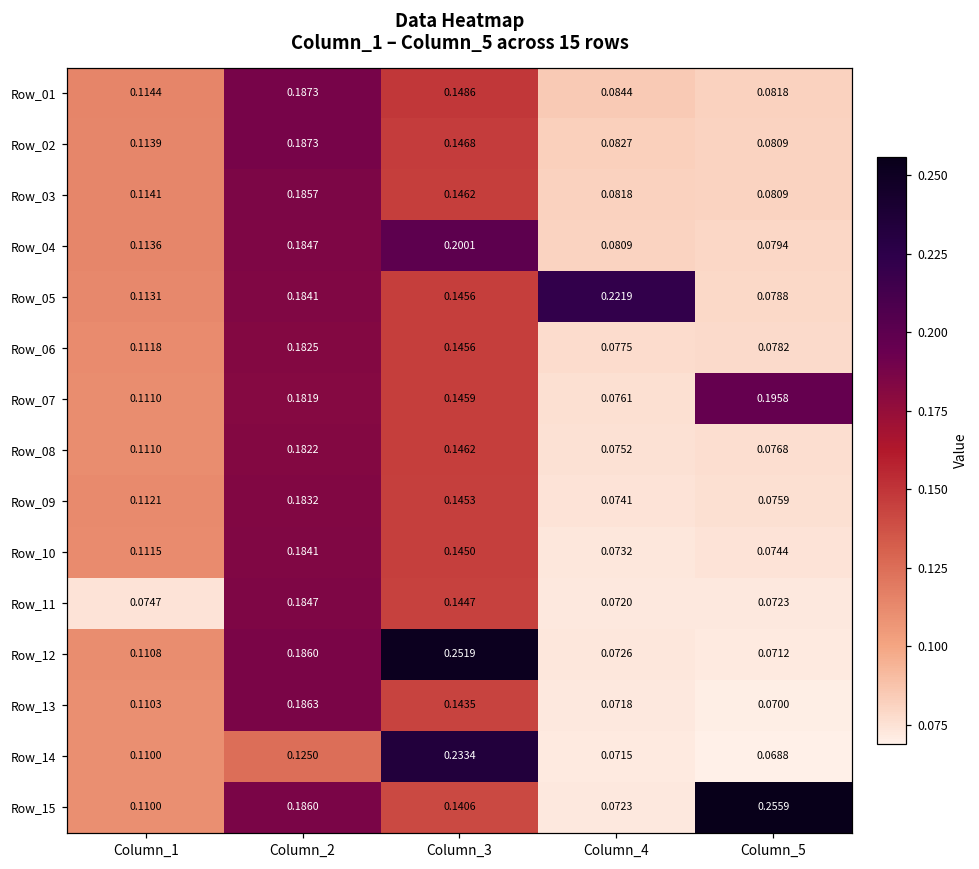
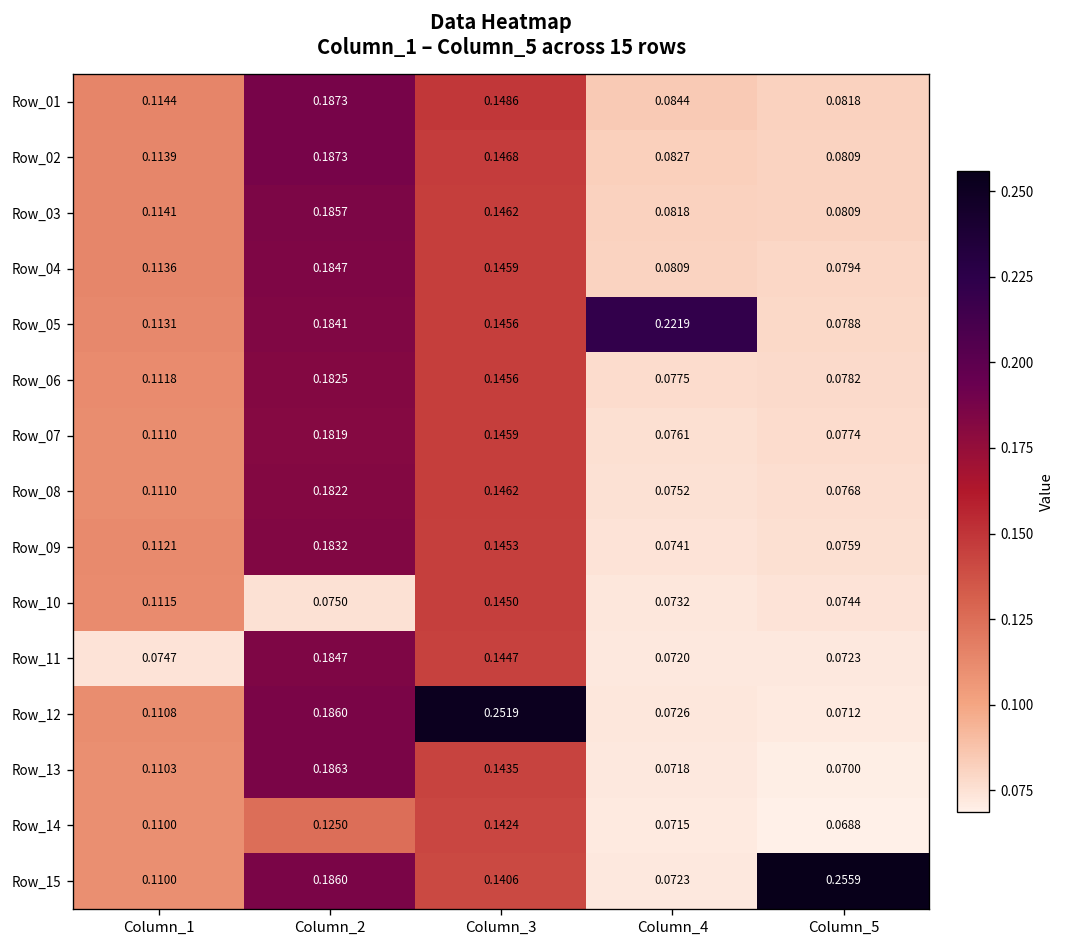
  {
    "Row_01": {
      "Column_1": 0.1144,
      "Column_2": 0.1873,
      "Column_3": 0.1486,
      "Column_4": 0.0844,
      "Column_5": 0.0818
    },
    "Row_02": {
      "Column_1": 0.1139,
      "Column_2": 0.1873,
      "Column_3": 0.1468,
      "Column_4": 0.0827,
      "Column_5": 0.0809
    },
    "Row_03": {
      "Column_1": 0.1141,
      "Column_2": 0.1857,
      "Column_3": 0.1462,
      "Column_4": 0.0818,
      "Column_5": 0.0809
    },
    "Row_04": {
      "Column_1": 0.1136,
      "Column_2": 0.1847,
-     "Column_3": 0.2001,
+     "Column_3": 0.1459,
      "Column_4": 0.0809,
      "Column_5": 0.0794
    },
    "Row_05": {
      "Column_1": 0.1131,
      "Column_2": 0.1841,
      "Column_3": 0.1456,
      "Column_4": 0.2219,
      "Column_5": 0.0788
    },
    "Row_06": {
      "Column_1": 0.1118,
      "Column_2": 0.1825,
      "Column_3": 0.1456,
      "Column_4": 0.0775,
      "Column_5": 0.0782
    },
    "Row_07": {
      "Column_1": 0.1110,
      "Column_2": 0.1819,
      "Column_3": 0.1459,
      "Column_4": 0.0761,
-     "Column_5": 0.1958
+     "Column_5": 0.0774
    },
    "Row_08": {
      "Column_1": 0.1110,
      "Column_2": 0.1822,
      "Column_3": 0.1462,
      "Column_4": 0.0752,
      "Column_5": 0.0768
    },
    "Row_09": {
      "Column_1": 0.1121,
      "Column_2": 0.1832,
      "Column_3": 0.1453,
      "Column_4": 0.0741,
      "Column_5": 0.0759
    },
    "Row_10": {
      "Column_1": 0.1115,
-     "Column_2": 0.1841,
+     "Column_2": 0.0750,
      "Column_3": 0.1450,
      "Column_4": 0.0732,
      "Column_5": 0.0744
    },
    "Row_11": {
      "Column_1": 0.0747,
      "Column_2": 0.1847,
      "Column_3": 0.1447,
      "Column_4": 0.0720,
      "Column_5": 0.0723
    },
    "Row_12": {
      "Column_1": 0.1108,
      "Column_2": 0.1860,
      "Column_3": 0.2519,
      "Column_4": 0.0726,
      "Column_5": 0.0712
    },
    "Row_13": {
      "Column_1": 0.1103,
      "Column_2": 0.1863,
      "Column_3": 0.1435,
      "Column_4": 0.0718,
      "Column_5": 0.0700
    },
    "Row_14": {
      "Column_1": 0.1100,
      "Column_2": 0.1250,
-     "Column_3": 0.2334,
+     "Column_3": 0.1424,
      "Column_4": 0.0715,
      "Column_5": 0.0688
    },
    "Row_15": {
      "Column_1": 0.1100,
      "Column_2": 0.1860,
      "Column_3": 0.1406,
      "Column_4": 0.0723,
      "Column_5": 0.2559
    }
  }
